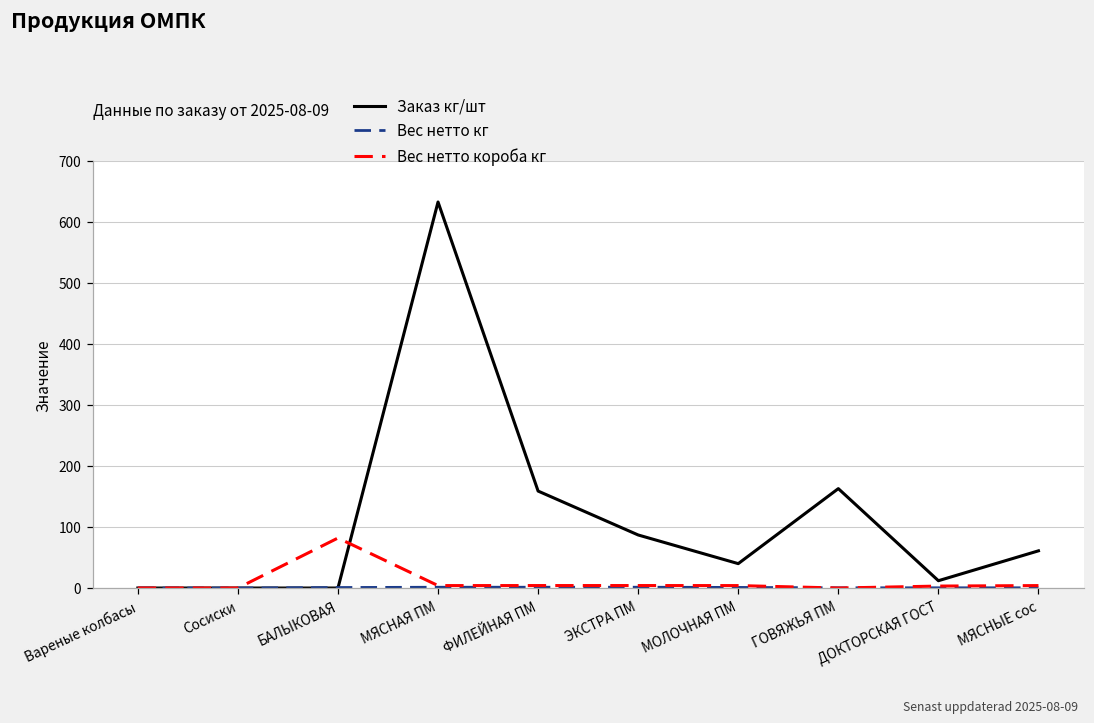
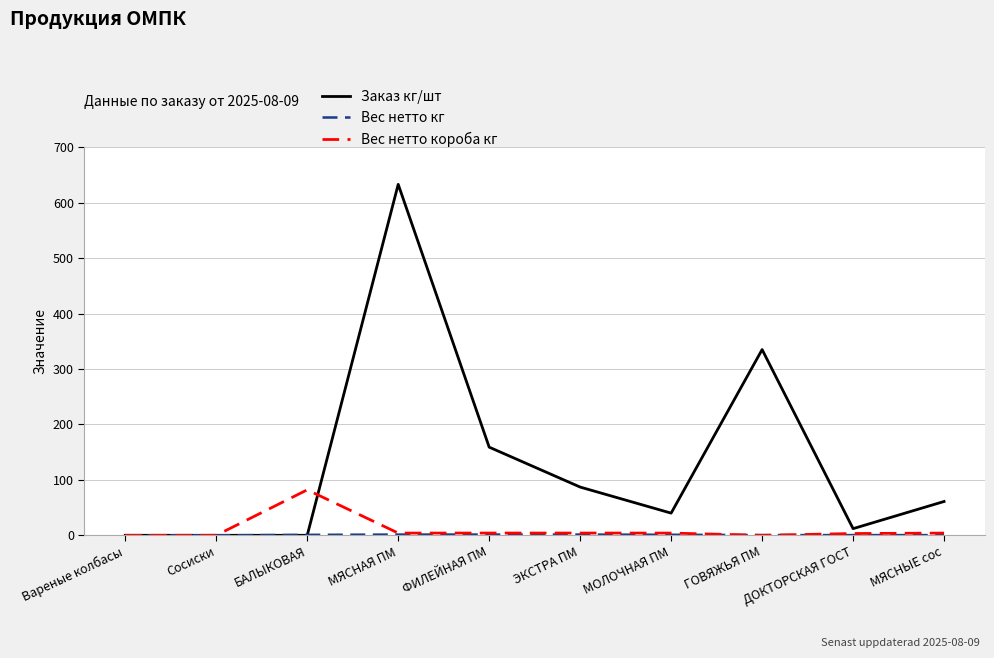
  {
    "Заказ кг/шт": {
      "МЯСНАЯ ПМ": 630,
      "ФИЛЕЙНАЯ ПМ": 160,
      "ЭКСТРА ПМ": 90,
      "МОЛОЧНАЯ ПМ": 40,
-     "ГОВЯЖЬЯ ПМ": 160,
+     "ГОВЯЖЬЯ ПМ": 340,
      "ДОКТОРСКАЯ ГОСТ": 10,
      "МЯСНЫЕ сос": 60
    },
    "Вес нетто короба кг": {
      "БАЛЫКОВАЯ": 80
    }
  }
